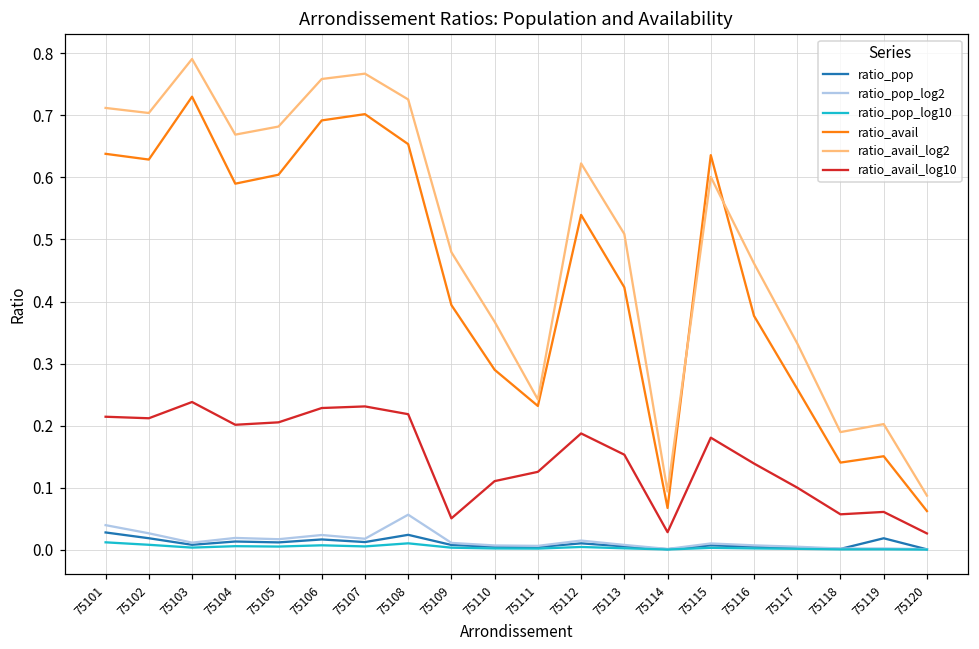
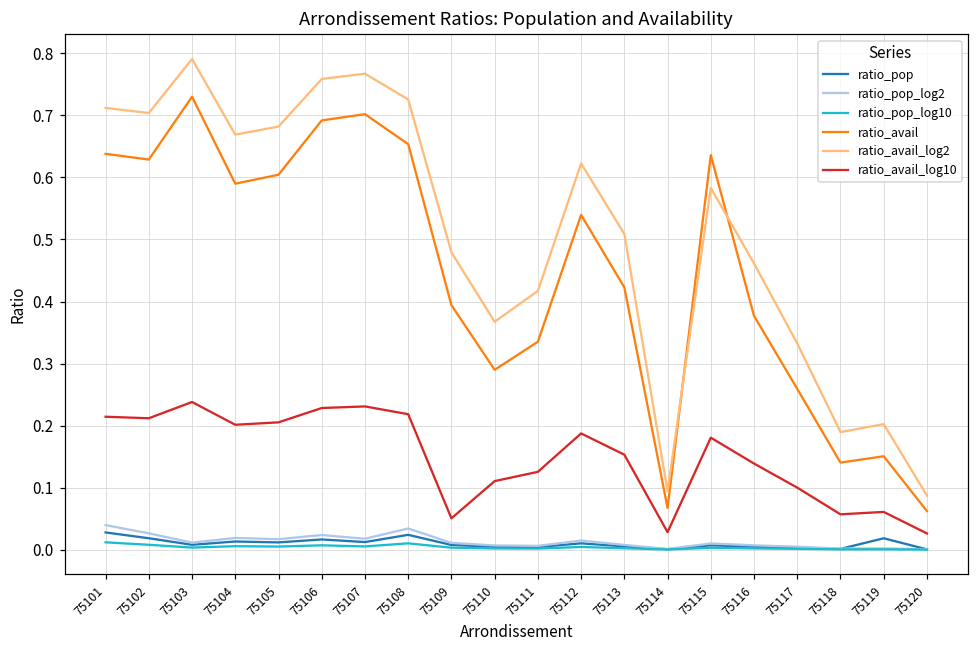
  {
    "ratio_pop": {
      "75101": 0.03,
      "75102": 0.02,
      "75104": 0.01,
      "75105": 0.01,
      "75106": 0.02,
      "75107": 0.01,
      "75108": 0.02,
      "75119": 0.02
    },
    "ratio_pop_log2": {
      "75101": 0.04,
      "75102": 0.03,
      "75104": 0.02,
      "75105": 0.02,
      "75106": 0.02,
      "75107": 0.02,
-     "75108": 0.06
+     "75108": 0.03
    },
    "ratio_pop_log10": {
      "75101": 0.01,
      "75102": 0.01,
      "75104": 0.01,
      "75105": 0.01,
      "75106": 0.01,
      "75107": 0.01,
      "75108": 0.01,
      "75112": 0.00
    },
    "ratio_avail": {
      "75101": 0.64,
      "75102": 0.63,
      "75103": 0.73,
      "75104": 0.59,
      "75105": 0.60,
      "75106": 0.69,
      "75107": 0.70,
      "75108": 0.65,
      "75109": 0.39,
      "75110": 0.29,
-     "75111": 0.23,
+     "75111": 0.34,
      "75112": 0.54,
      "75113": 0.42,
      "75114": 0.07,
      "75115": 0.64,
      "75116": 0.38,
      "75117": 0.26,
      "75118": 0.14,
      "75119": 0.15,
      "75120": 0.06
    },
    "ratio_avail_log2": {
      "75101": 0.71,
      "75102": 0.70,
      "75103": 0.79,
      "75104": 0.67,
      "75105": 0.68,
      "75106": 0.76,
      "75107": 0.77,
      "75108": 0.73,
      "75109": 0.48,
      "75110": 0.37,
-     "75111": 0.24,
+     "75111": 0.42,
      "75112": 0.62,
      "75113": 0.51,
      "75114": 0.09,
-     "75115": 0.60,
+     "75115": 0.58,
      "75116": 0.46,
      "75117": 0.33,
      "75118": 0.19,
      "75119": 0.20,
      "75120": 0.09
    },
    "ratio_avail_log10": {
      "75101": 0.21,
      "75102": 0.21,
      "75103": 0.24,
      "75104": 0.20,
      "75105": 0.21,
      "75106": 0.23,
      "75107": 0.23,
      "75108": 0.22,
      "75109": 0.05,
      "75110": 0.11,
      "75111": 0.13,
      "75112": 0.19,
      "75113": 0.15,
      "75114": 0.03,
      "75115": 0.18,
      "75116": 0.14,
      "75117": 0.10,
      "75118": 0.06,
      "75119": 0.06,
      "75120": 0.03
    }
  }
